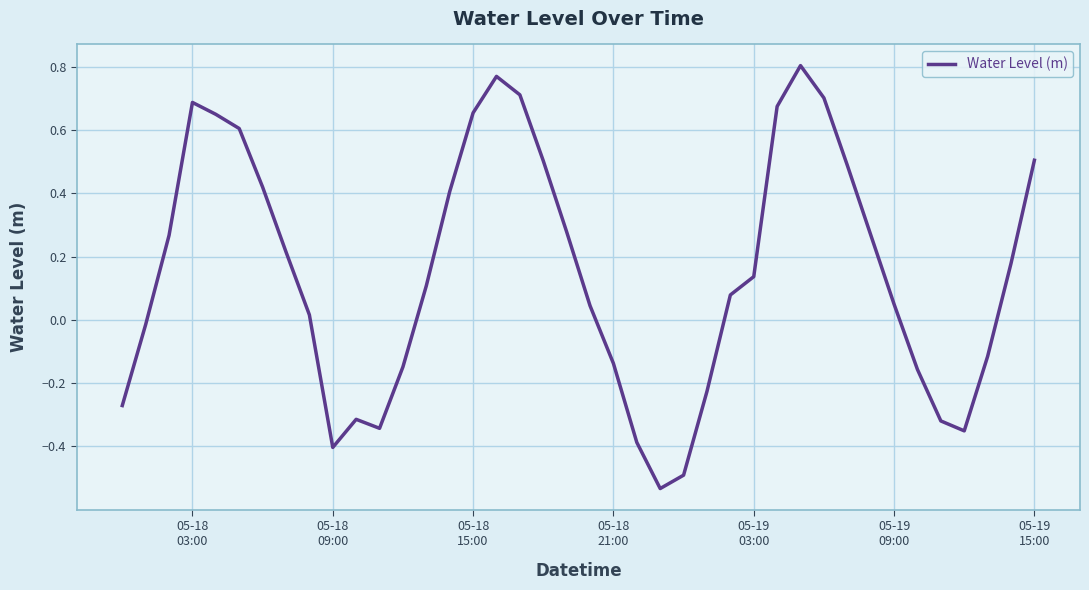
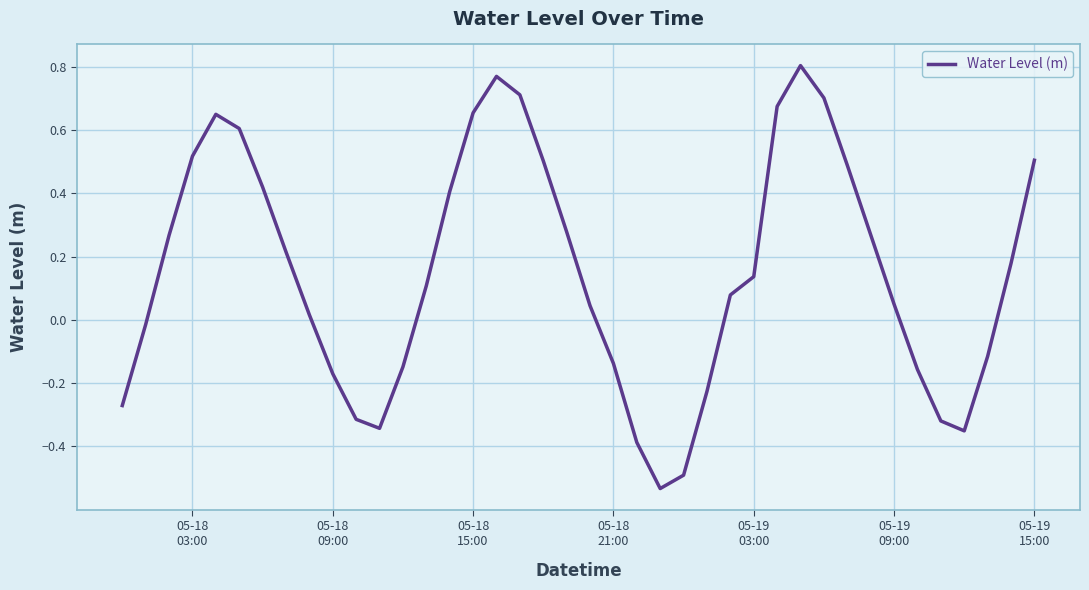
  {
-   "05-18 03:00": 0.69,
-   "05-18 09:00": -0.40,
+   "05-18 03:00": 0.52,
+   "05-18 09:00": -0.17,
    "05-18 15:00": 0.65,
    "05-18 21:00": -0.14,
    "05-19 03:00": 0.14,
    "05-19 09:00": 0.05,
    "05-19 15:00": 0.50
  }
